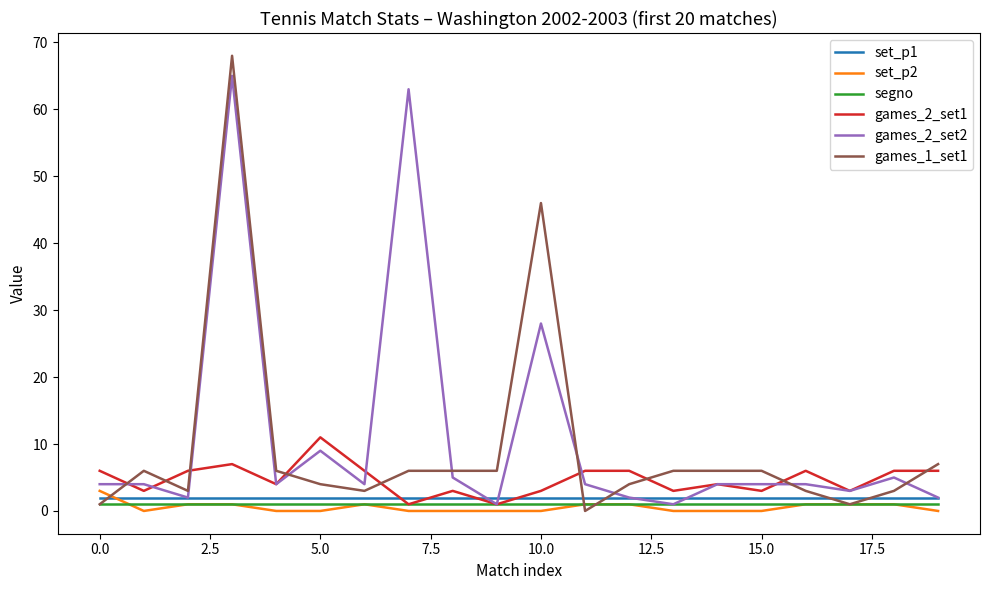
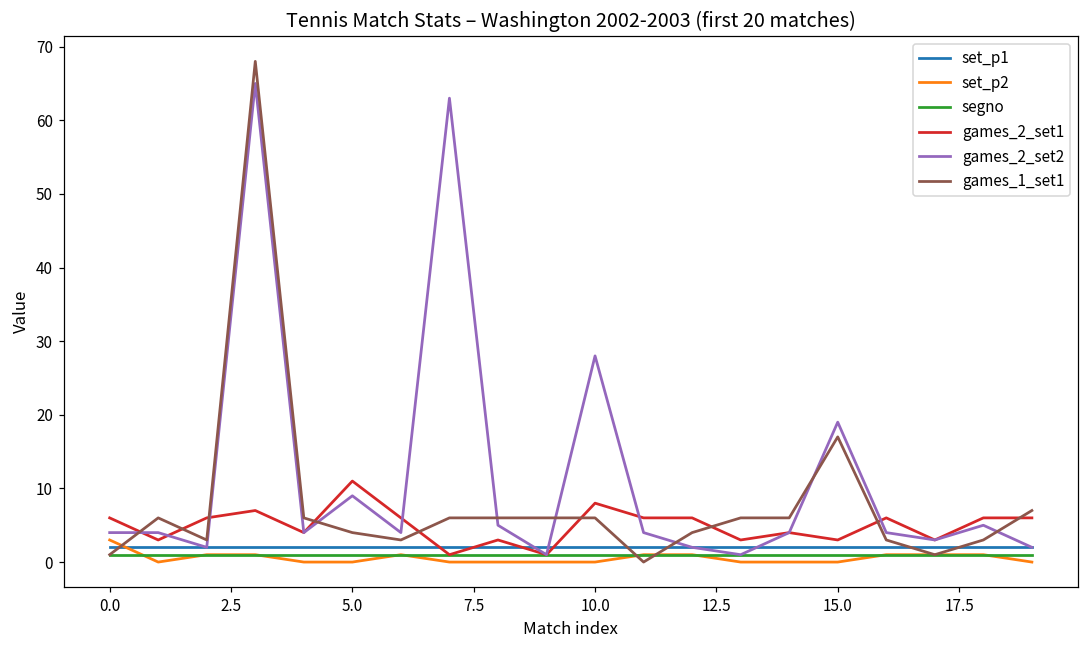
  {
    "set_p1": {
      "0.0": 2,
      "5.0": 2,
      "10.0": 2,
      "15.0": 2
    },
    "set_p2": {
      "0.0": 3,
      "5.0": 0,
      "10.0": 0,
      "15.0": 0
    },
    "segno": {
      "5.0": 1,
      "10.0": 1,
      "15.0": 1
    },
    "games_2_set1": {
      "0.0": 6,
      "5.0": 11,
-     "10.0": 3,
+     "10.0": 8,
      "15.0": 3
    },
    "games_2_set2": {
      "0.0": 4,
      "5.0": 9,
      "10.0": 28,
-     "15.0": 4
+     "15.0": 19
    },
    "games_1_set1": {
      "5.0": 4,
-     "10.0": 46,
-     "15.0": 6
+     "10.0": 6,
+     "15.0": 17
    }
  }
